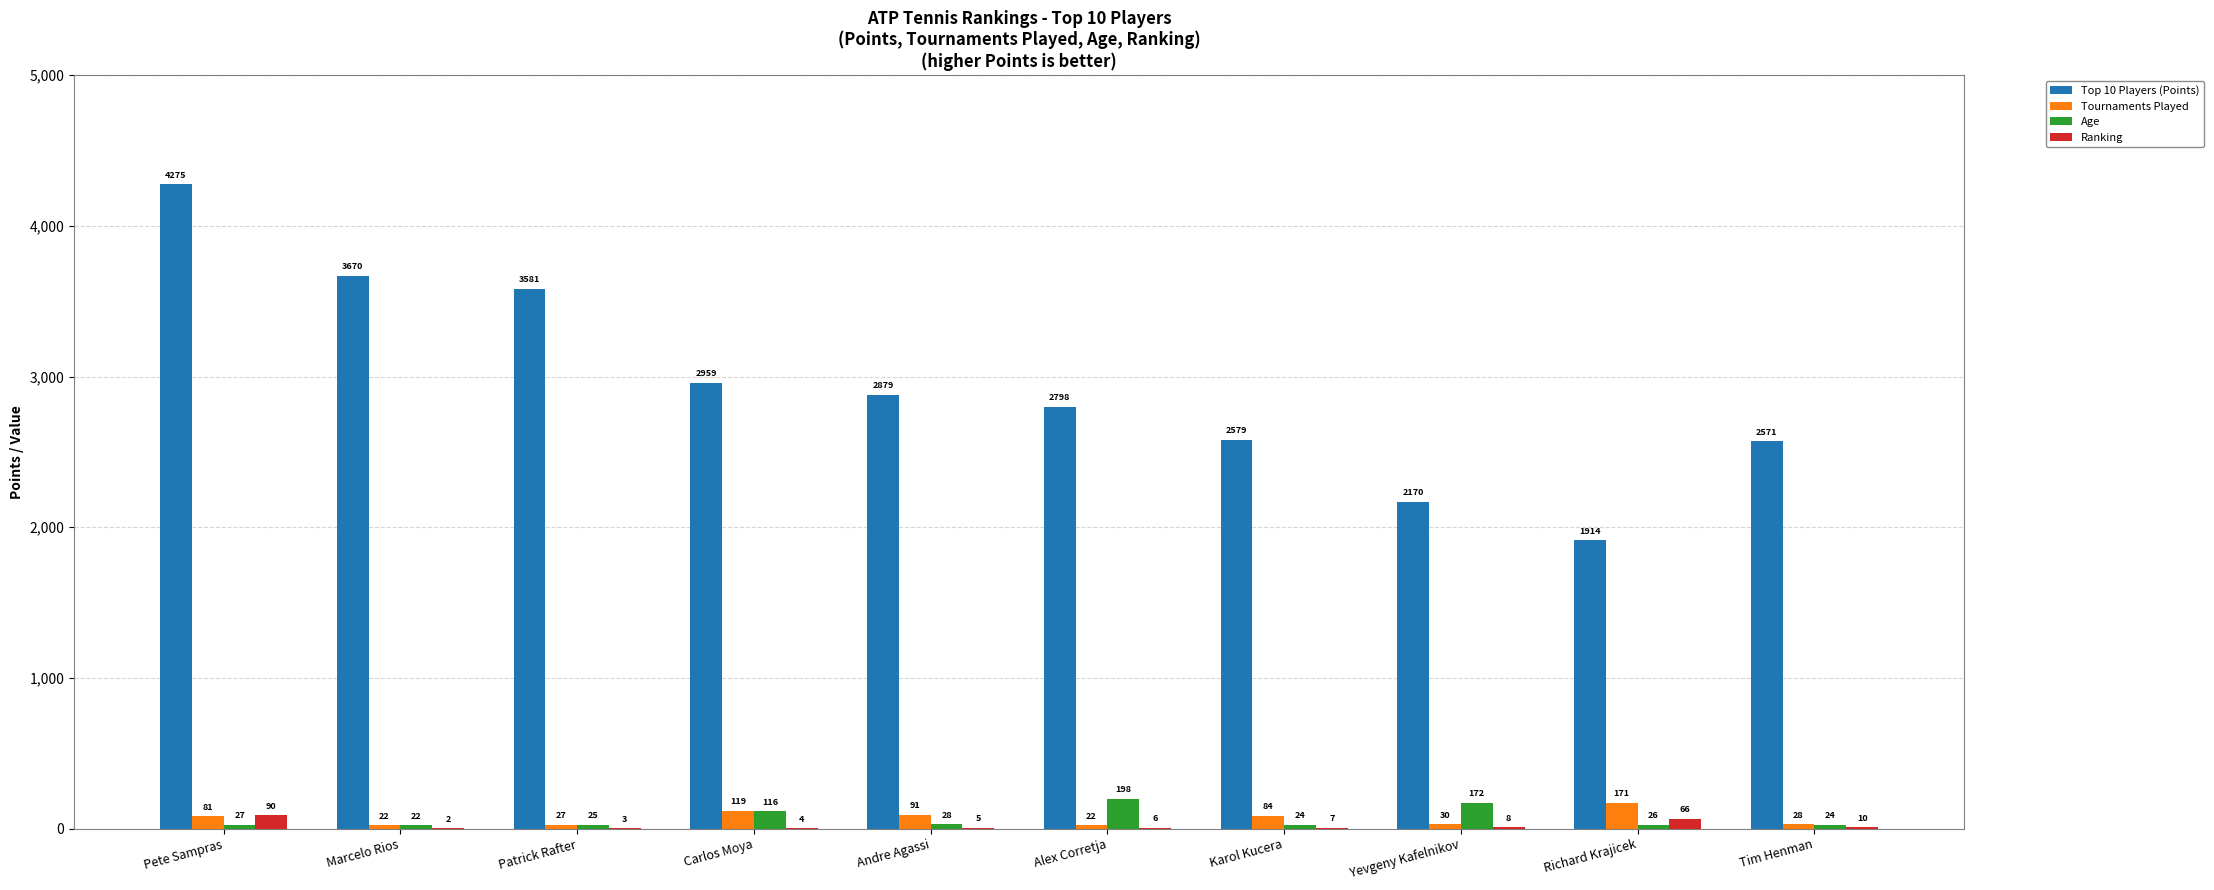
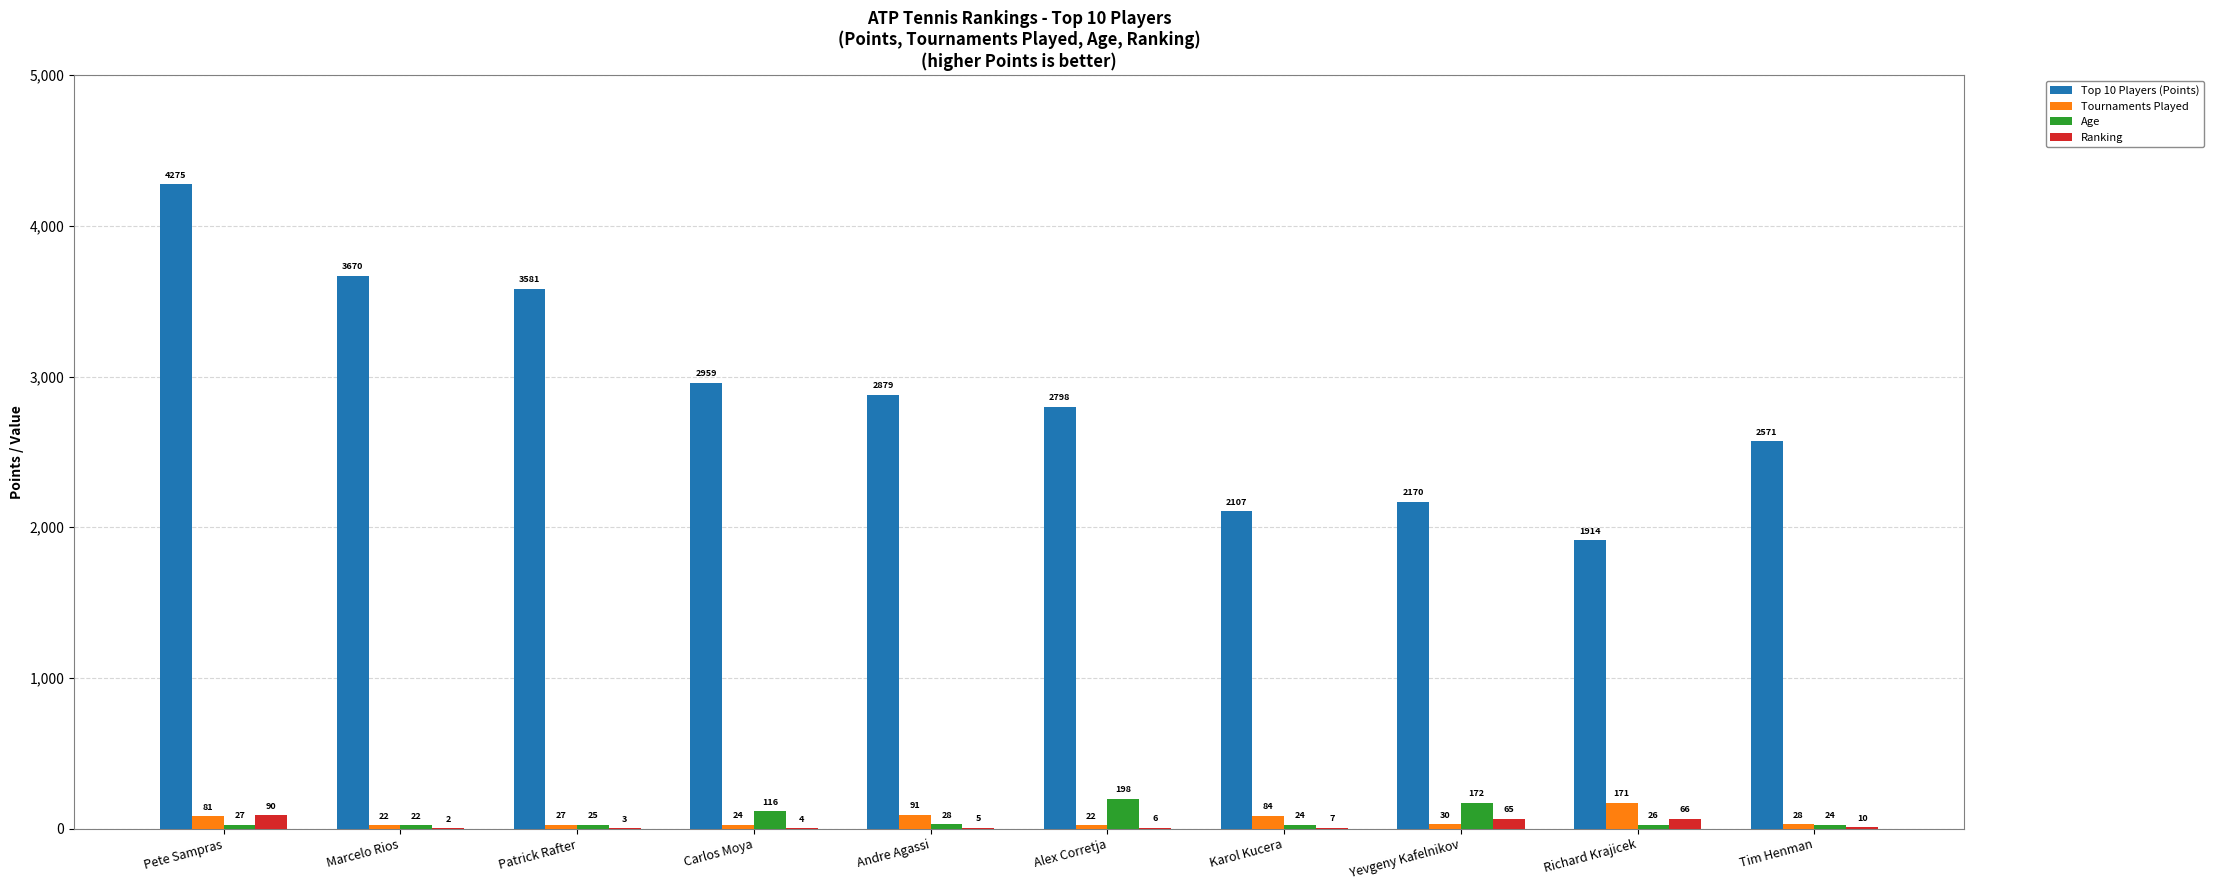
  {
    "Top 10 Players (Points)": {
      "Pete Sampras": 4275,
      "Marcelo Rios": 3670,
      "Patrick Rafter": 3581,
      "Carlos Moya": 2959,
      "Andre Agassi": 2879,
      "Alex Corretja": 2798,
-     "Karol Kucera": 2579,
+     "Karol Kucera": 2107,
      "Yevgeny Kafelnikov": 2170,
      "Richard Krajicek": 1914,
      "Tim Henman": 2571
    },
    "Tournaments Played": {
      "Pete Sampras": 81,
      "Marcelo Rios": 22,
      "Patrick Rafter": 27,
-     "Carlos Moya": 119,
+     "Carlos Moya": 24,
      "Andre Agassi": 91,
      "Alex Corretja": 22,
      "Karol Kucera": 84,
      "Yevgeny Kafelnikov": 30,
      "Richard Krajicek": 171,
      "Tim Henman": 28
    },
    "Age": {
      "Pete Sampras": 27,
      "Marcelo Rios": 22,
      "Patrick Rafter": 25,
      "Carlos Moya": 116,
      "Andre Agassi": 28,
      "Alex Corretja": 198,
      "Karol Kucera": 24,
      "Yevgeny Kafelnikov": 172,
      "Richard Krajicek": 26,
      "Tim Henman": 24
    },
    "Ranking": {
      "Pete Sampras": 90,
      "Marcelo Rios": 2,
      "Patrick Rafter": 3,
      "Carlos Moya": 4,
      "Andre Agassi": 5,
      "Alex Corretja": 6,
      "Karol Kucera": 7,
-     "Yevgeny Kafelnikov": 8,
+     "Yevgeny Kafelnikov": 65,
      "Richard Krajicek": 66,
      "Tim Henman": 10
    }
  }
